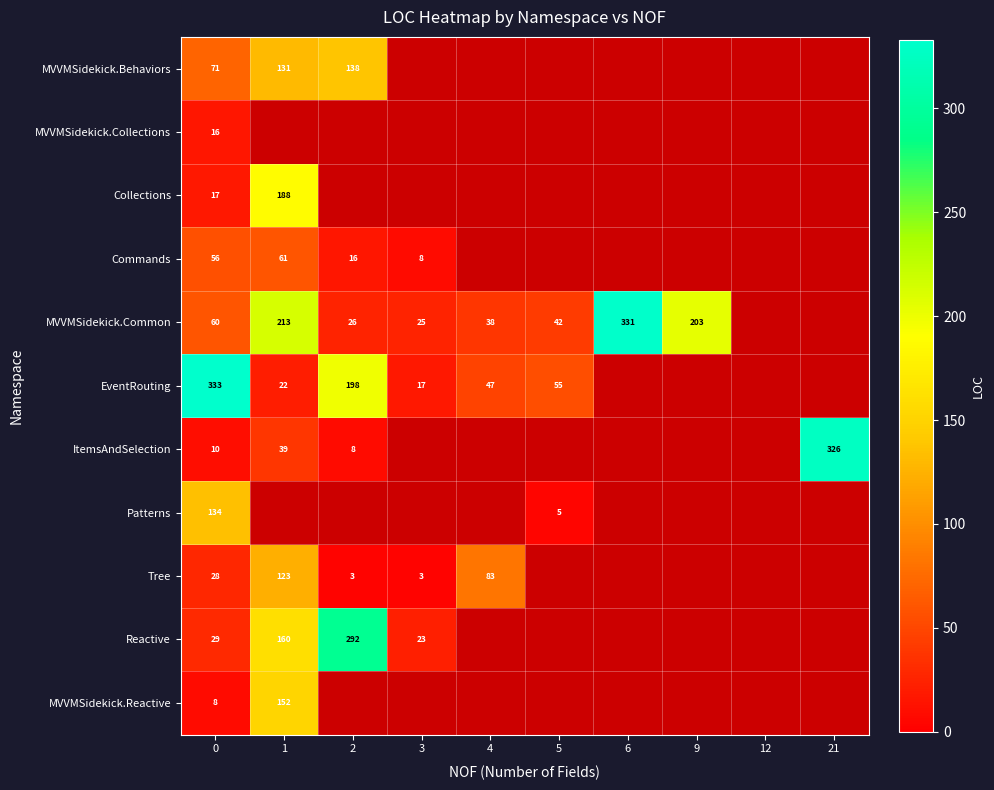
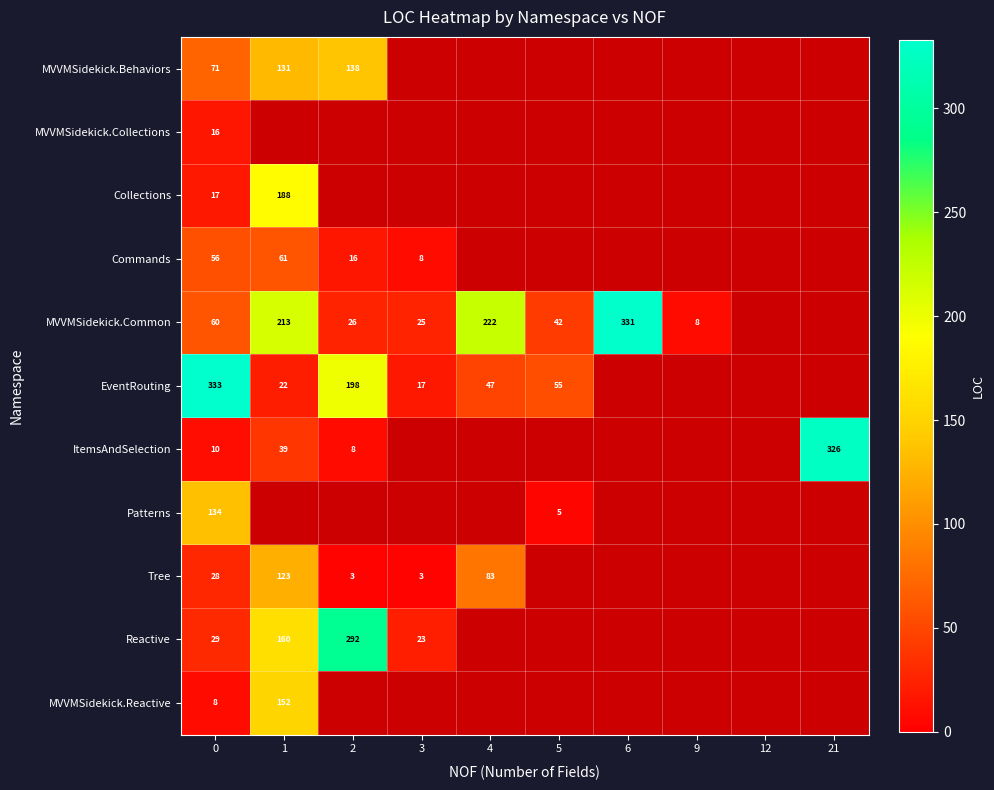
  {
    "MVVMSidekick.Behaviors": {
      "0": 71,
      "1": 131,
      "2": 138
    },
    "MVVMSidekick.Collections": {
      "0": 16
    },
    "Collections": {
      "0": 17,
      "1": 188
    },
    "Commands": {
      "0": 56,
      "1": 61,
      "2": 16,
      "3": 8
    },
    "MVVMSidekick.Common": {
      "0": 60,
      "1": 213,
      "2": 26,
      "3": 25,
-     "4": 38,
+     "4": 222,
      "5": 42,
      "6": 331,
-     "9": 203
+     "9": 8
    },
    "EventRouting": {
      "0": 333,
      "1": 22,
      "2": 198,
      "3": 17,
      "4": 47,
      "5": 55
    },
    "ItemsAndSelection": {
      "0": 10,
      "1": 39,
      "2": 8,
      "21": 326
    },
    "Patterns": {
      "0": 134,
      "5": 5
    },
    "Tree": {
      "0": 28,
      "1": 123,
      "2": 3,
      "3": 3,
      "4": 83
    },
    "Reactive": {
      "0": 29,
      "1": 160,
      "2": 292,
      "3": 23
    },
    "MVVMSidekick.Reactive": {
      "0": 8,
      "1": 152
    }
  }
